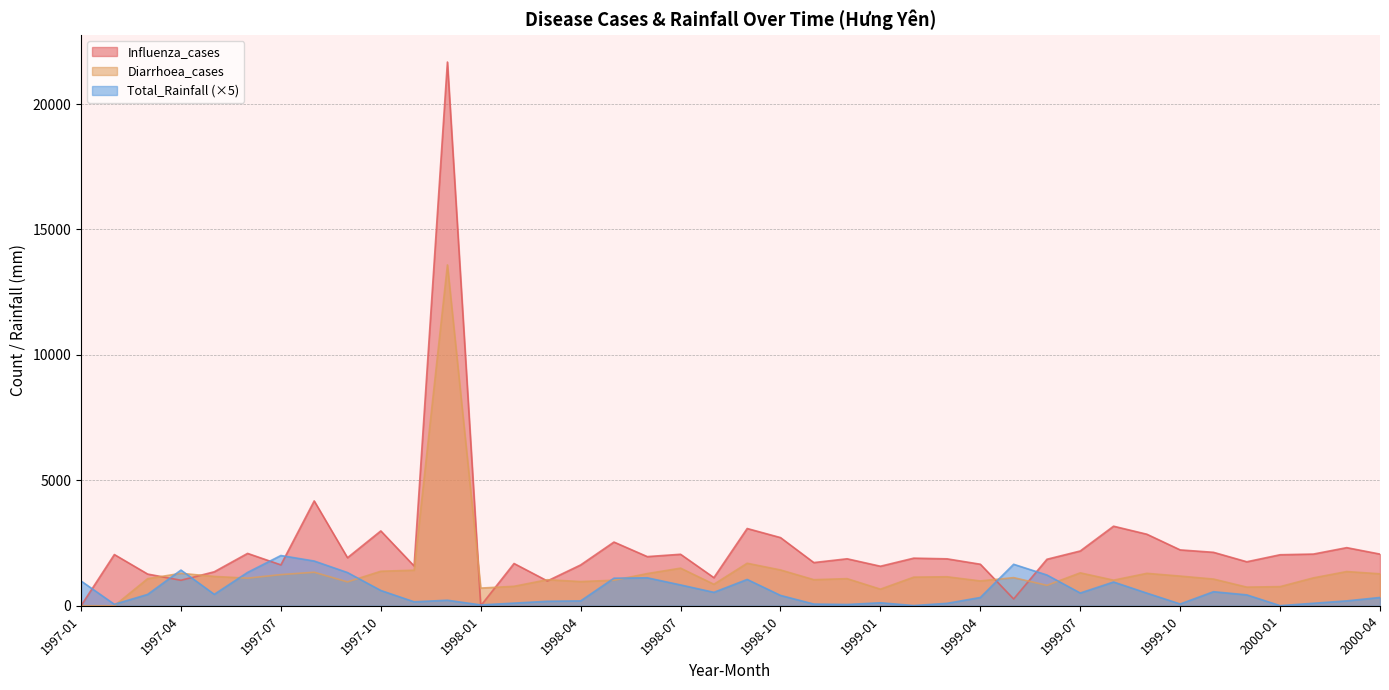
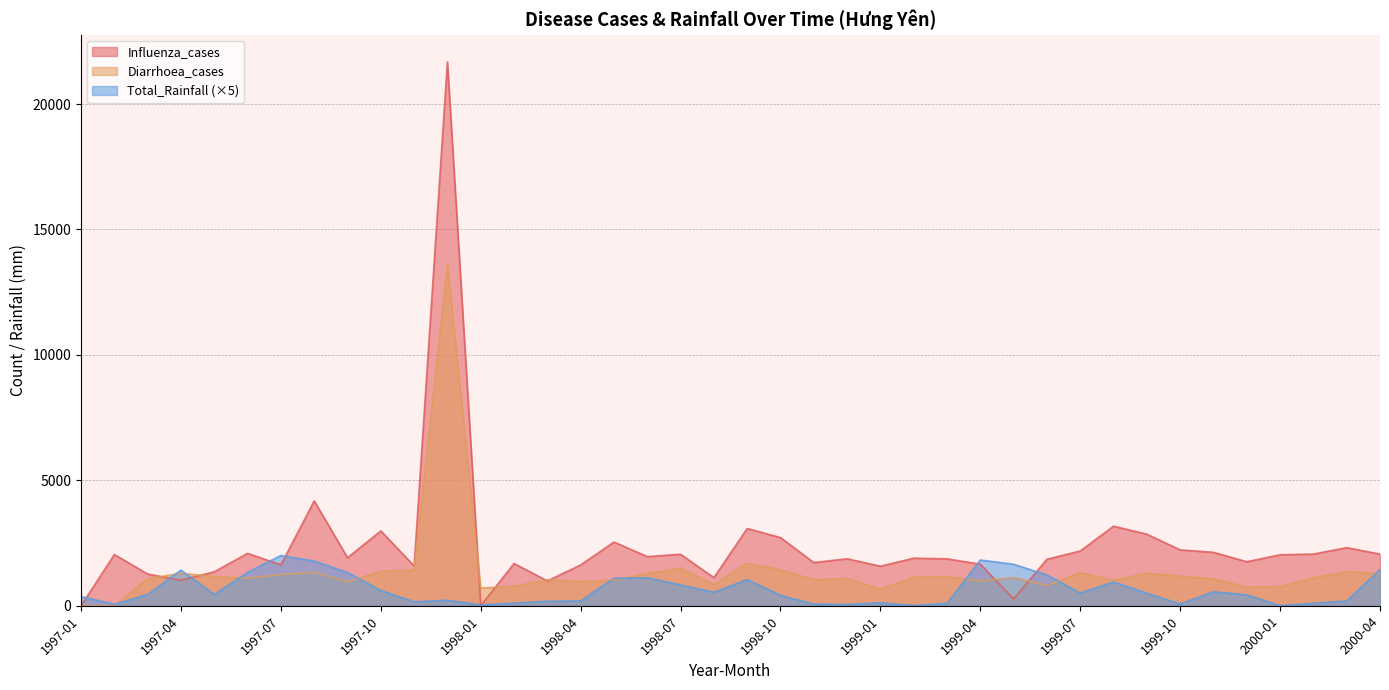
  {
    "Total_Rainfall (×5)": {
-     "1997-01": 1000,
+     "1997-01": 400,
      "1997-04": 1400,
      "1997-07": 2000,
      "1997-10": 600,
      "1998-04": 200,
      "1998-07": 800,
      "1998-10": 400,
      "1999-01": 100,
-     "1999-04": 300,
+     "1999-04": 1800,
      "1999-07": 500,
      "1999-10": 100,
      "2000-01": 0,
-     "2000-04": 300
+     "2000-04": 1400
    }
  }
